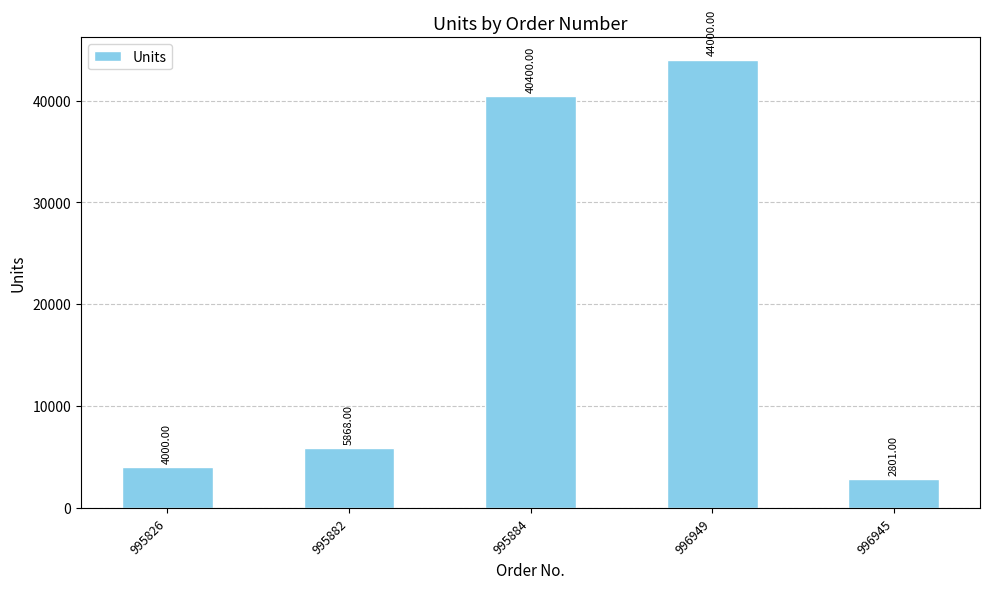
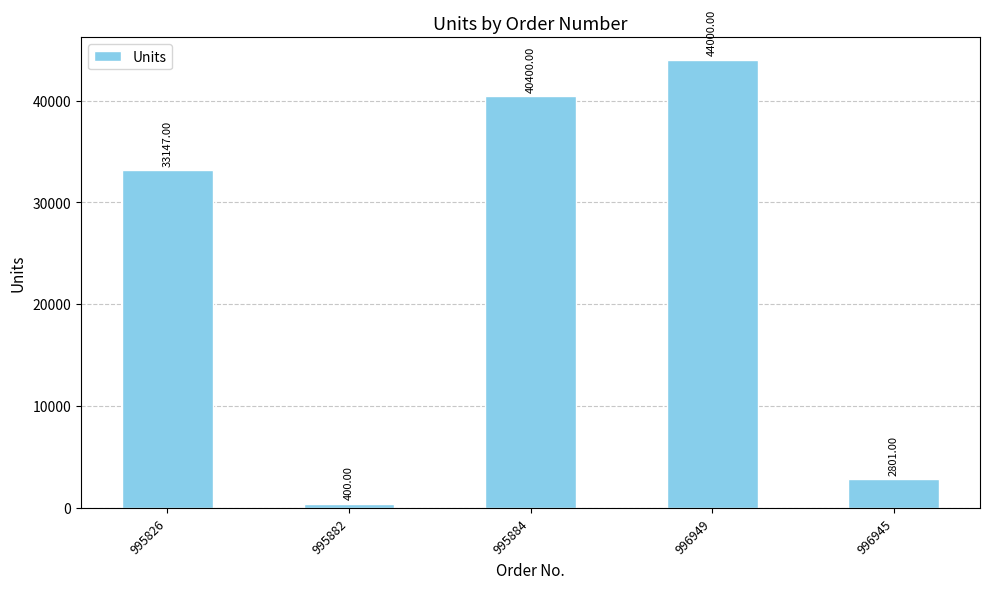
  {
-   "995826": 4000.00,
-   "995882": 5868.00,
+   "995826": 33147.00,
+   "995882": 400.00,
    "995884": 40400.00,
    "996949": 44000.00,
    "996945": 2801.00
  }
